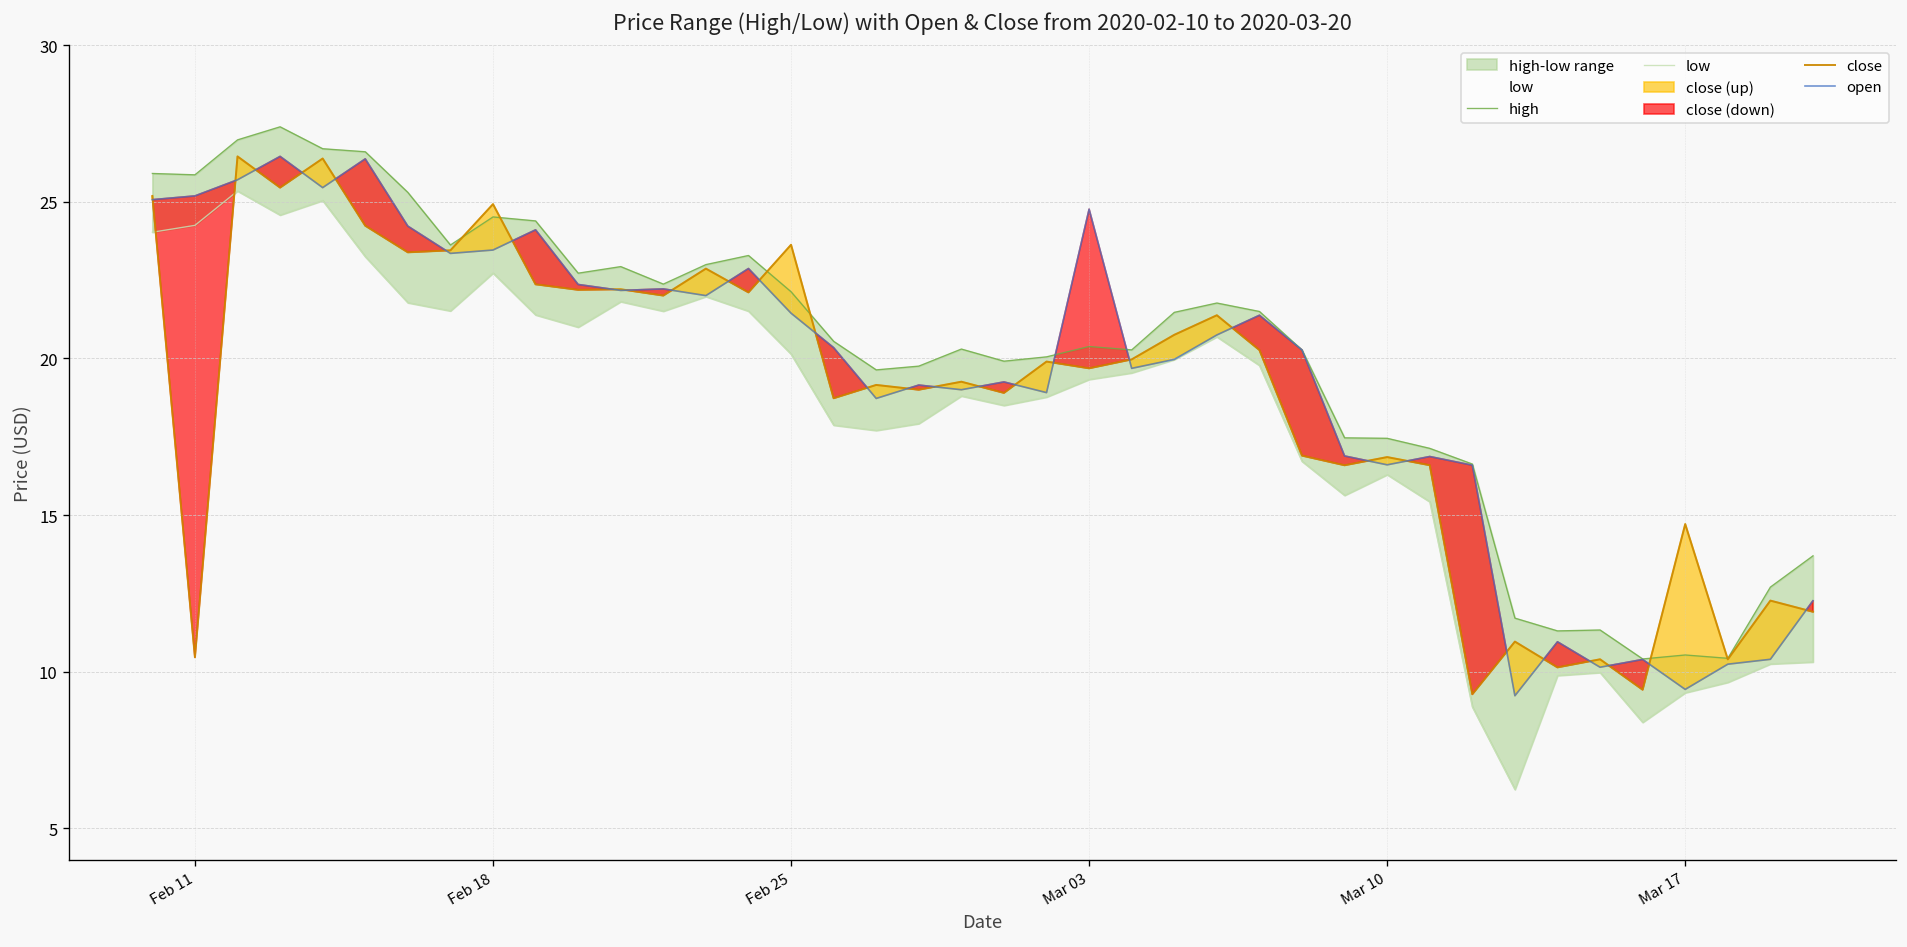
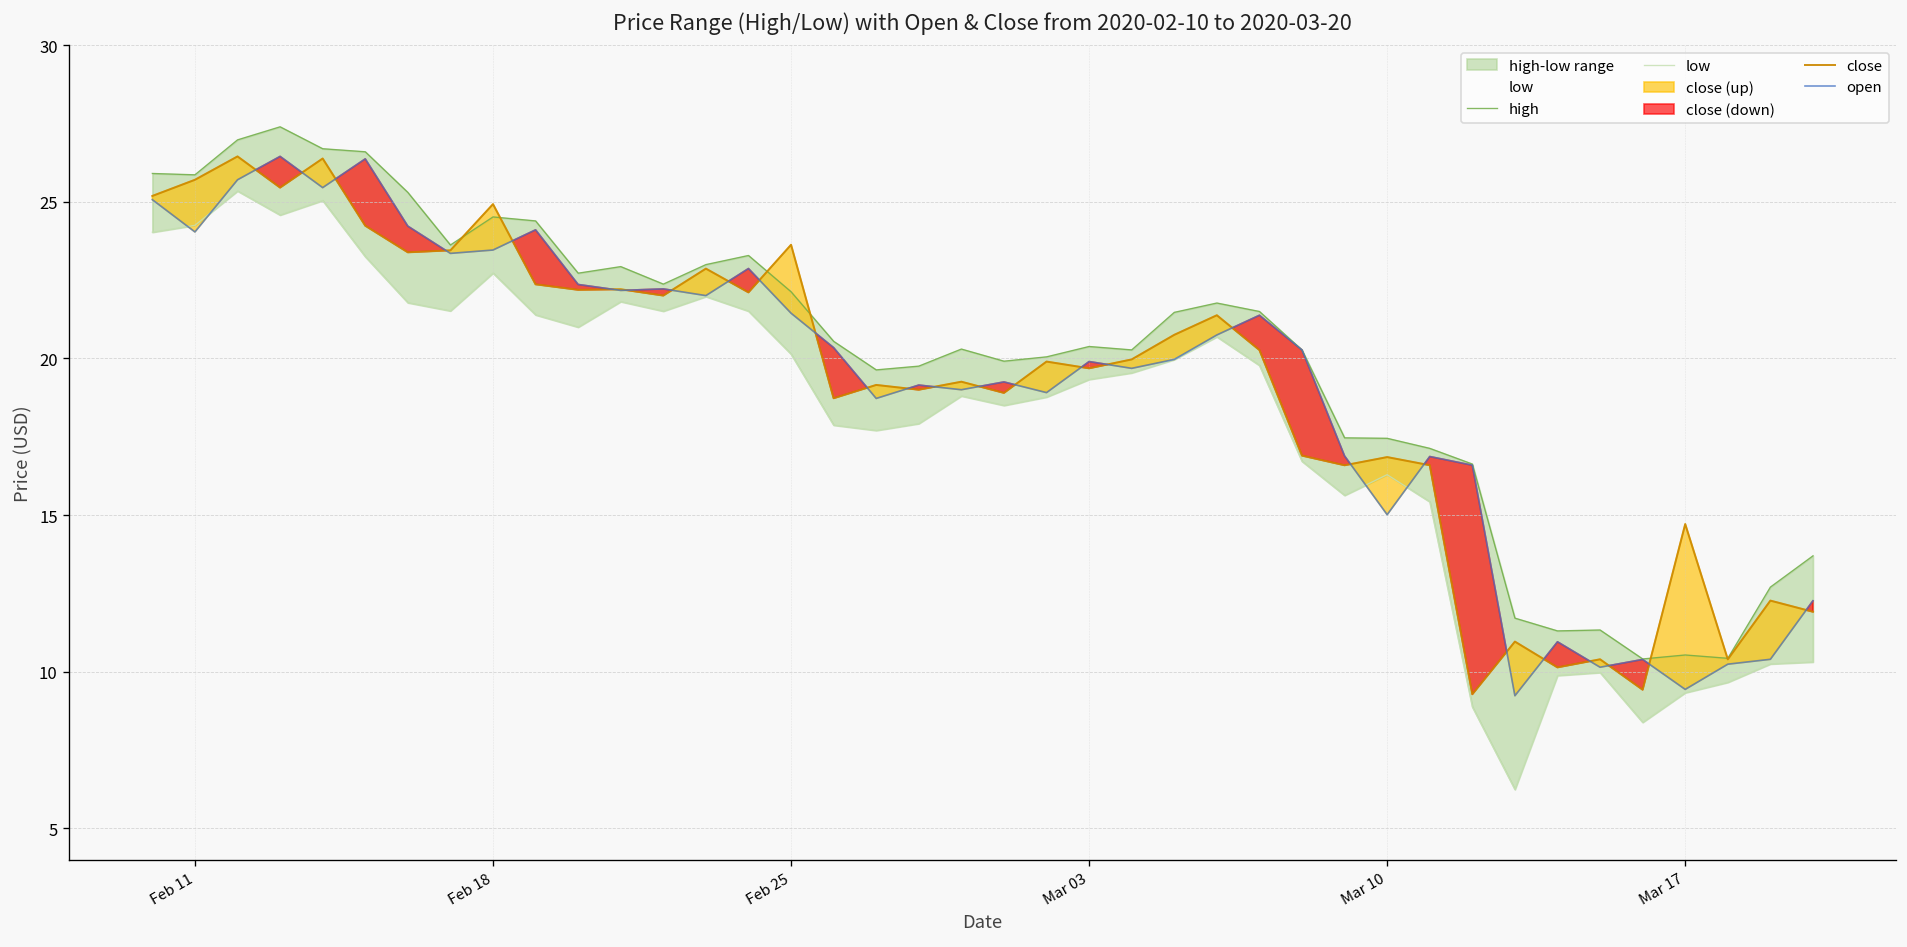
  {
    "close": {
-     "Feb 11": 10.5,
+     "Feb 11": 25.7,
      "Feb 18": 24.9,
      "Feb 25": 23.6,
      "Mar 03": 19.7,
      "Mar 10": 16.9,
      "Mar 17": 14.7
    },
    "open": {
-     "Feb 11": 25.2,
+     "Feb 11": 24.0,
      "Feb 18": 23.5,
      "Feb 25": 21.4,
-     "Mar 03": 24.8,
-     "Mar 10": 16.6,
+     "Mar 03": 19.9,
+     "Mar 10": 15.0,
      "Mar 17": 9.4
    }
  }
